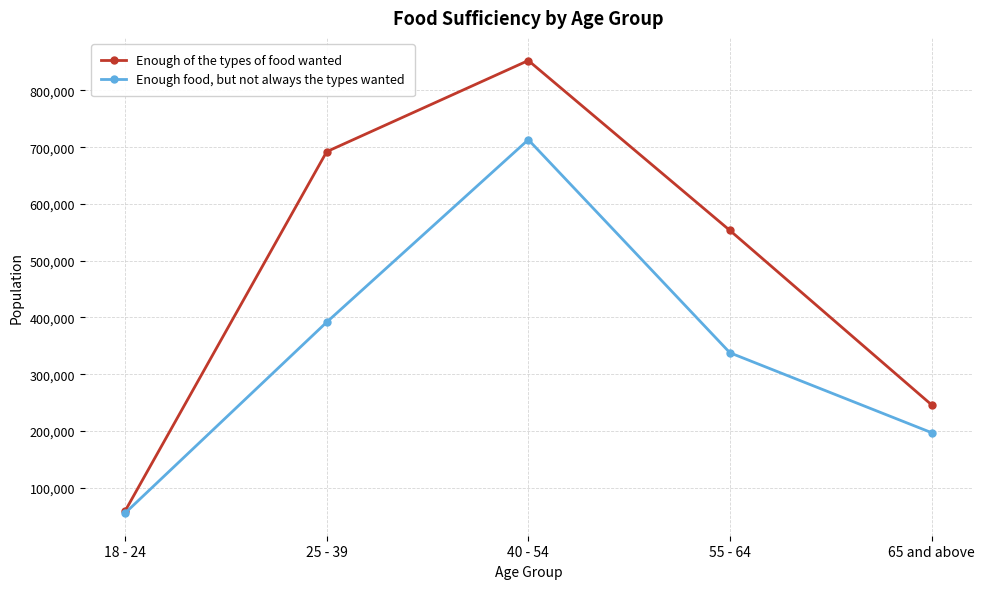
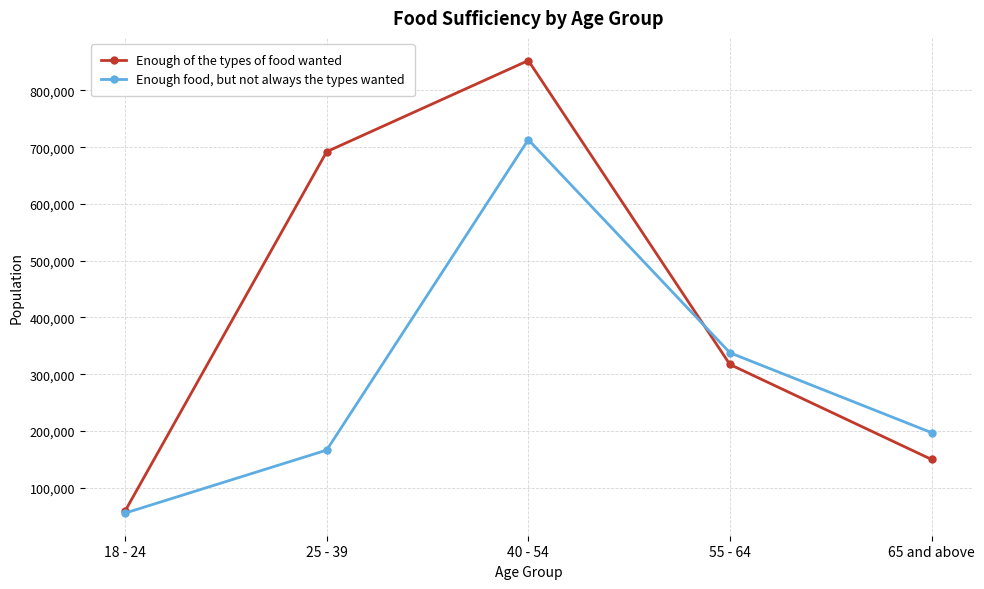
  {
    "Enough of the types of food wanted": {
      "25 - 39": "690,000",
      "40 - 54": "850,000",
-     "55 - 64": "550,000",
-     "65 and above": "250,000"
+     "55 - 64": "320,000",
+     "65 and above": "150,000"
    },
    "Enough food, but not always the types wanted": {
-     "25 - 39": "390,000",
+     "25 - 39": "170,000",
      "40 - 54": "710,000",
      "55 - 64": "340,000",
      "65 and above": "200,000"
    }
  }
